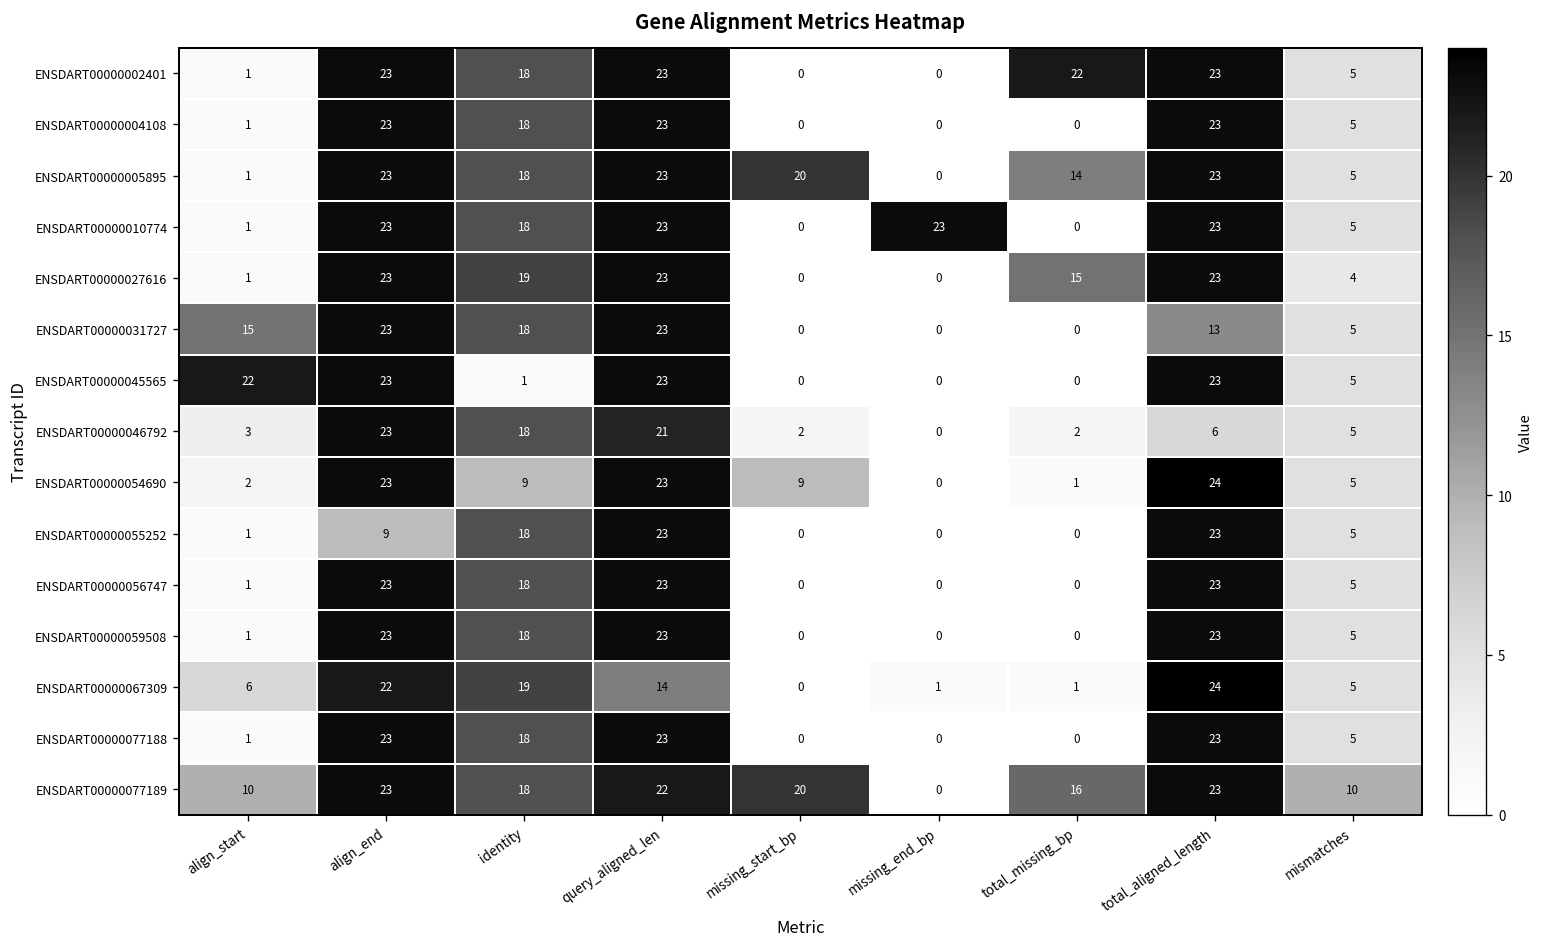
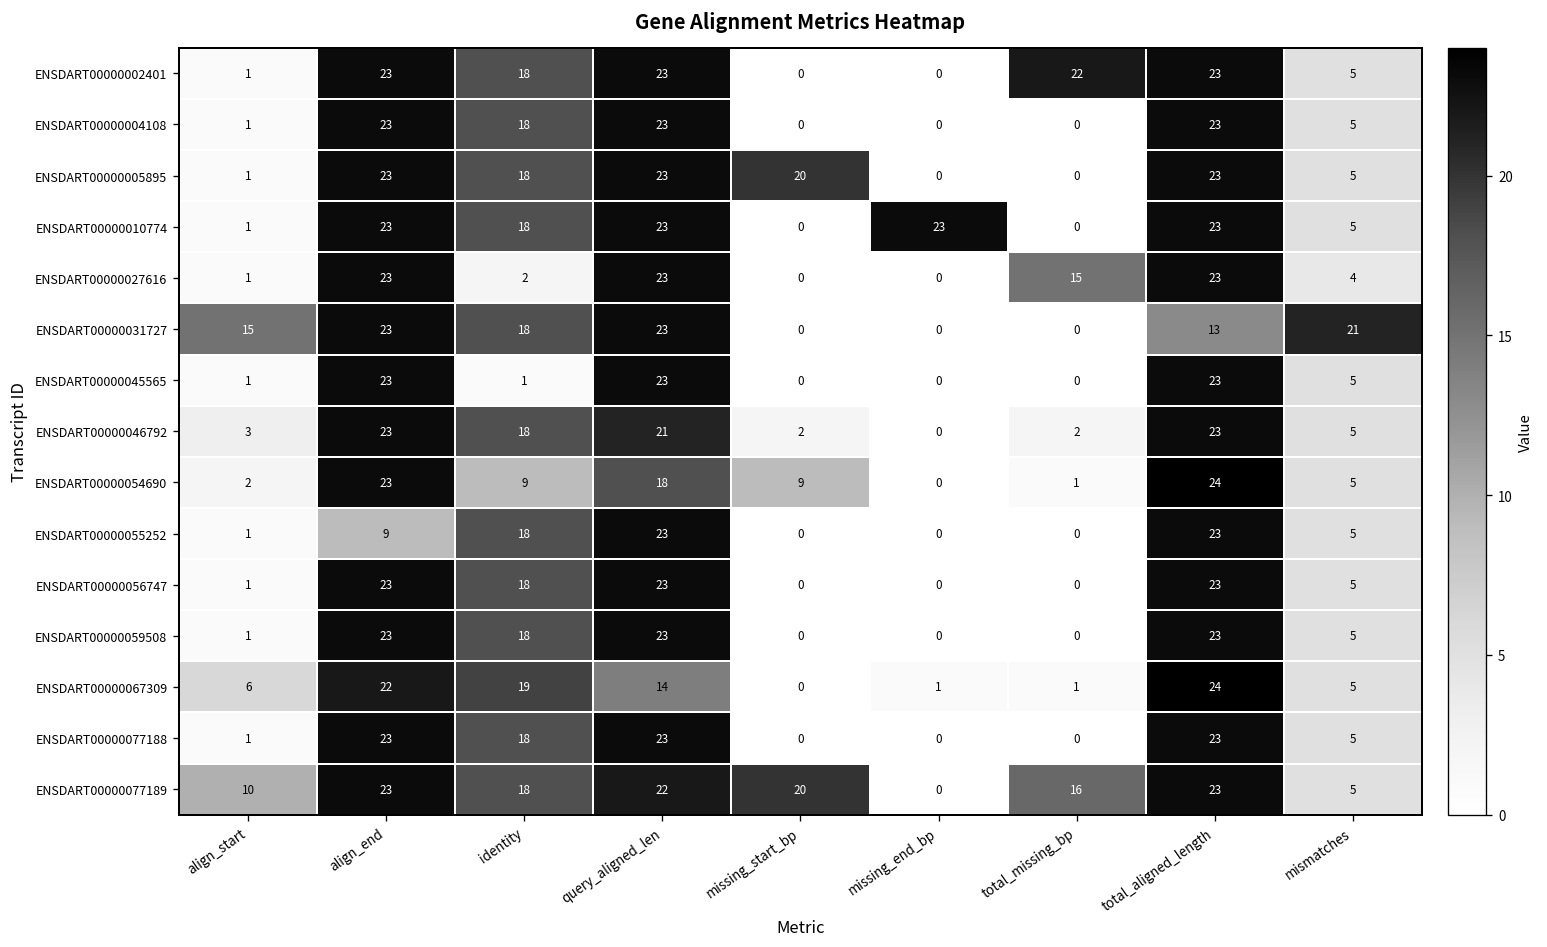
  {
    "ENSDART00000002401": {
      "align_start": 1,
      "align_end": 23,
      "identity": 18,
      "query_aligned_len": 23,
      "missing_start_bp": 0,
      "missing_end_bp": 0,
      "total_missing_bp": 22,
      "total_aligned_length": 23,
      "mismatches": 5
    },
    "ENSDART00000004108": {
      "align_start": 1,
      "align_end": 23,
      "identity": 18,
      "query_aligned_len": 23,
      "missing_start_bp": 0,
      "missing_end_bp": 0,
      "total_missing_bp": 0,
      "total_aligned_length": 23,
      "mismatches": 5
    },
    "ENSDART00000005895": {
      "align_start": 1,
      "align_end": 23,
      "identity": 18,
      "query_aligned_len": 23,
      "missing_start_bp": 20,
      "missing_end_bp": 0,
-     "total_missing_bp": 14,
+     "total_missing_bp": 0,
      "total_aligned_length": 23,
      "mismatches": 5
    },
    "ENSDART00000010774": {
      "align_start": 1,
      "align_end": 23,
      "identity": 18,
      "query_aligned_len": 23,
      "missing_start_bp": 0,
      "missing_end_bp": 23,
      "total_missing_bp": 0,
      "total_aligned_length": 23,
      "mismatches": 5
    },
    "ENSDART00000027616": {
      "align_start": 1,
      "align_end": 23,
-     "identity": 19,
+     "identity": 2,
      "query_aligned_len": 23,
      "missing_start_bp": 0,
      "missing_end_bp": 0,
      "total_missing_bp": 15,
      "total_aligned_length": 23,
      "mismatches": 4
    },
    "ENSDART00000031727": {
      "align_start": 15,
      "align_end": 23,
      "identity": 18,
      "query_aligned_len": 23,
      "missing_start_bp": 0,
      "missing_end_bp": 0,
      "total_missing_bp": 0,
      "total_aligned_length": 13,
-     "mismatches": 5
+     "mismatches": 21
    },
    "ENSDART00000045565": {
-     "align_start": 22,
+     "align_start": 1,
      "align_end": 23,
      "identity": 1,
      "query_aligned_len": 23,
      "missing_start_bp": 0,
      "missing_end_bp": 0,
      "total_missing_bp": 0,
      "total_aligned_length": 23,
      "mismatches": 5
    },
    "ENSDART00000046792": {
      "align_start": 3,
      "align_end": 23,
      "identity": 18,
      "query_aligned_len": 21,
      "missing_start_bp": 2,
      "missing_end_bp": 0,
      "total_missing_bp": 2,
-     "total_aligned_length": 6,
+     "total_aligned_length": 23,
      "mismatches": 5
    },
    "ENSDART00000054690": {
      "align_start": 2,
      "align_end": 23,
      "identity": 9,
-     "query_aligned_len": 23,
+     "query_aligned_len": 18,
      "missing_start_bp": 9,
      "missing_end_bp": 0,
      "total_missing_bp": 1,
      "total_aligned_length": 24,
      "mismatches": 5
    },
    "ENSDART00000055252": {
      "align_start": 1,
      "align_end": 9,
      "identity": 18,
      "query_aligned_len": 23,
      "missing_start_bp": 0,
      "missing_end_bp": 0,
      "total_missing_bp": 0,
      "total_aligned_length": 23,
      "mismatches": 5
    },
    "ENSDART00000056747": {
      "align_start": 1,
      "align_end": 23,
      "identity": 18,
      "query_aligned_len": 23,
      "missing_start_bp": 0,
      "missing_end_bp": 0,
      "total_missing_bp": 0,
      "total_aligned_length": 23,
      "mismatches": 5
    },
    "ENSDART00000059508": {
      "align_start": 1,
      "align_end": 23,
      "identity": 18,
      "query_aligned_len": 23,
      "missing_start_bp": 0,
      "missing_end_bp": 0,
      "total_missing_bp": 0,
      "total_aligned_length": 23,
      "mismatches": 5
    },
    "ENSDART00000067309": {
      "align_start": 6,
      "align_end": 22,
      "identity": 19,
      "query_aligned_len": 14,
      "missing_start_bp": 0,
      "missing_end_bp": 1,
      "total_missing_bp": 1,
      "total_aligned_length": 24,
      "mismatches": 5
    },
    "ENSDART00000077188": {
      "align_start": 1,
      "align_end": 23,
      "identity": 18,
      "query_aligned_len": 23,
      "missing_start_bp": 0,
      "missing_end_bp": 0,
      "total_missing_bp": 0,
      "total_aligned_length": 23,
      "mismatches": 5
    },
    "ENSDART00000077189": {
      "align_start": 10,
      "align_end": 23,
      "identity": 18,
      "query_aligned_len": 22,
      "missing_start_bp": 20,
      "missing_end_bp": 0,
      "total_missing_bp": 16,
      "total_aligned_length": 23,
-     "mismatches": 10
+     "mismatches": 5
    }
  }
